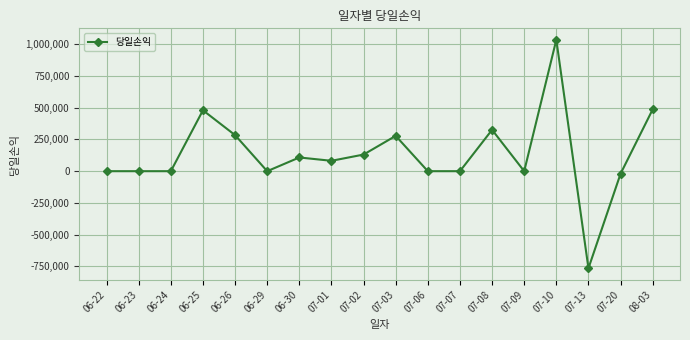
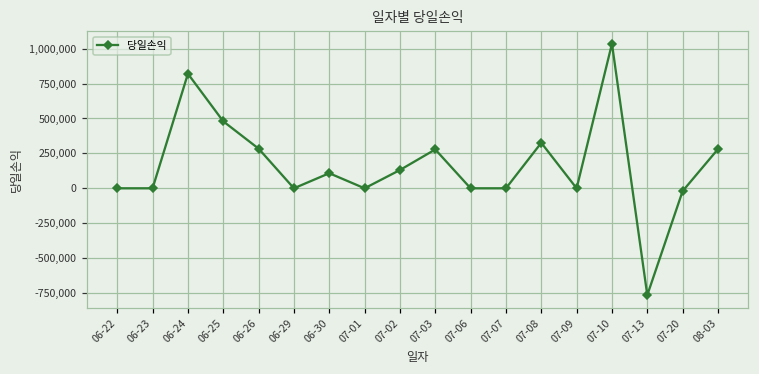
  {
    "06-22": "0",
    "06-23": "0",
-   "06-24": "0",
+   "06-24": "820,000",
    "06-25": "480,000",
    "06-26": "280,000",
    "06-29": "0",
    "06-30": "110,000",
-   "07-01": "80,000",
+   "07-01": "0",
    "07-02": "130,000",
    "07-03": "280,000",
    "07-06": "0",
    "07-07": "0",
    "07-08": "330,000",
    "07-09": "0",
    "07-10": "1,040,000",
    "07-13": "-760,000",
    "07-20": "-20,000",
-   "08-03": "490,000"
+   "08-03": "280,000"
  }
